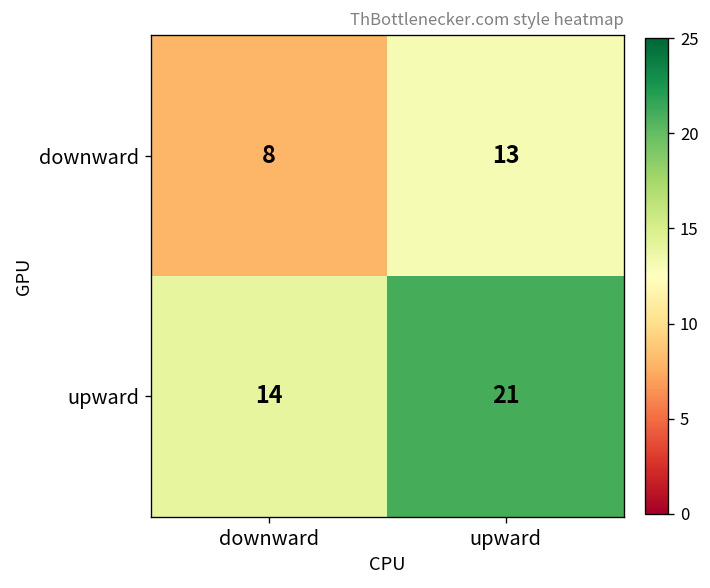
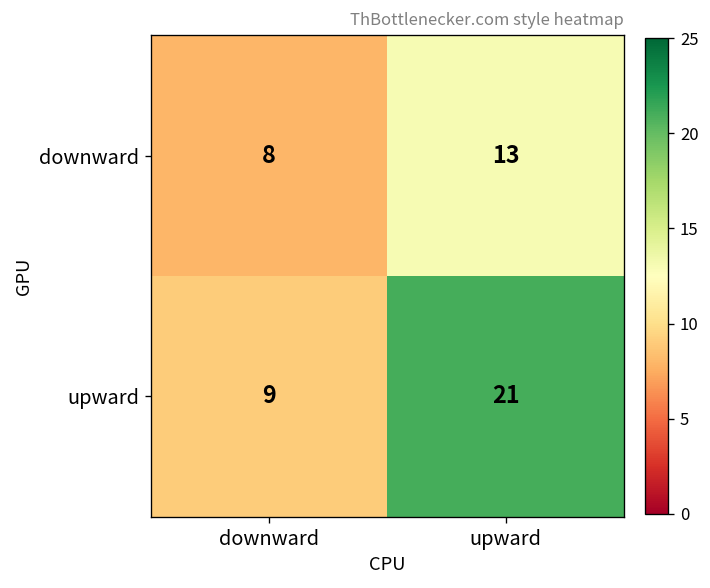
  {
    "downward": {
      "downward": 8,
      "upward": 13
    },
    "upward": {
-     "downward": 14,
+     "downward": 9,
      "upward": 21
    }
  }
